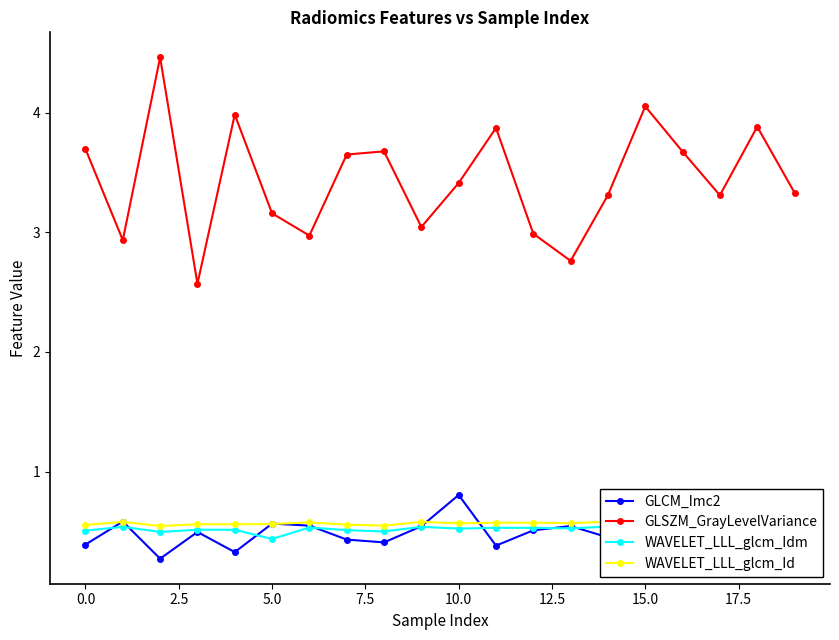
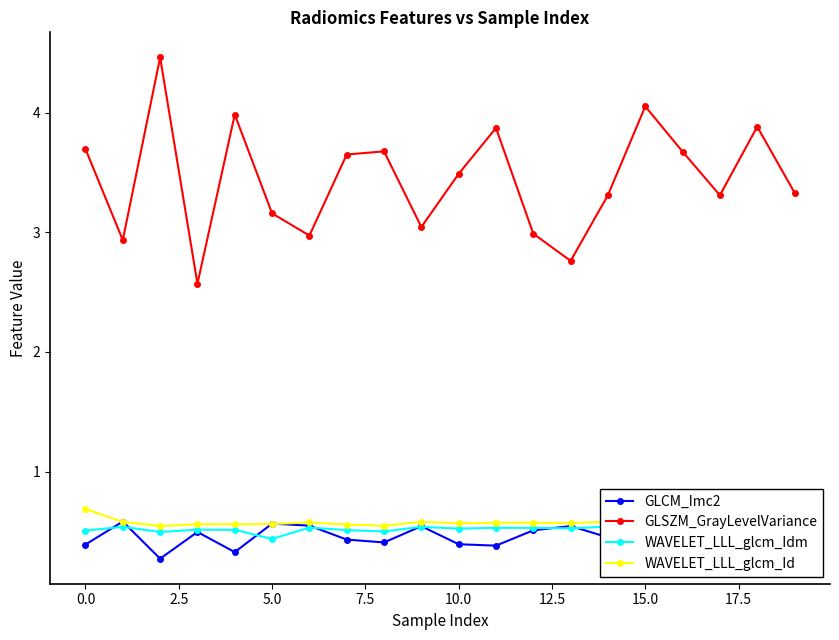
  {
    "GLCM_Imc2": {
      "0.0": 0.39,
-     "10.0": 0.80
+     "10.0": 0.39
    },
    "GLSZM_GrayLevelVariance": {
      "0.0": 3.70,
      "5.0": 3.16,
-     "10.0": 3.41,
+     "10.0": 3.49,
      "15.0": 4.05
    },
    "WAVELET_LLL_glcm_Idm": {
      "0.0": 0.51,
      "5.0": 0.44,
      "10.0": 0.52
    },
    "WAVELET_LLL_glcm_Id": {
-     "0.0": 0.55,
+     "0.0": 0.69,
      "10.0": 0.57
    }
  }
